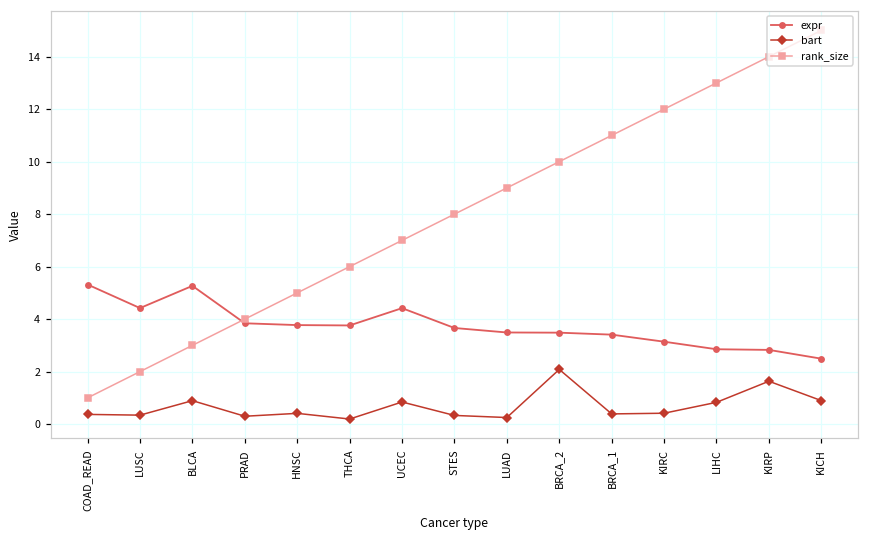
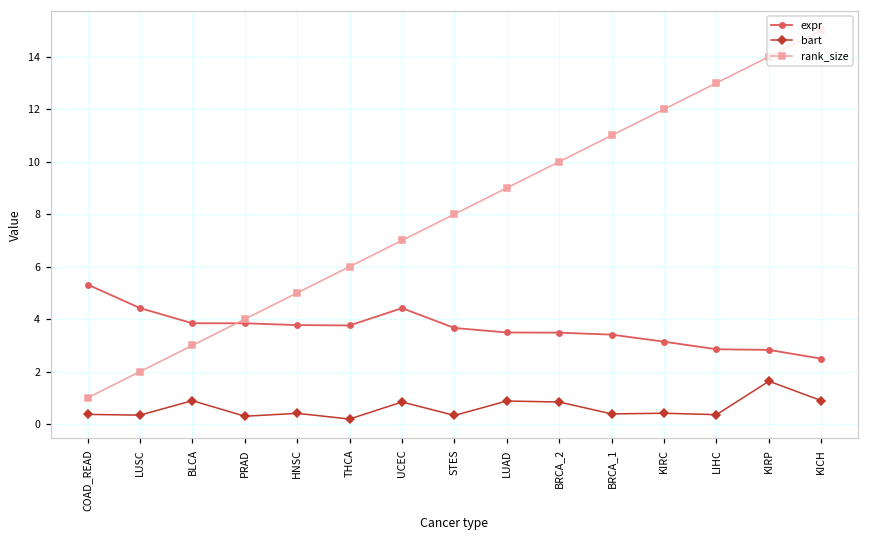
  {
    "expr": {
      "COAD_READ": 5.3,
      "LUSC": 4.4,
-     "BLCA": 5.3,
+     "BLCA": 3.8,
      "PRAD": 3.8,
      "HNSC": 3.8,
      "THCA": 3.8,
      "UCEC": 4.4,
      "STES": 3.7,
      "LUAD": 3.5,
      "BRCA_2": 3.5,
      "BRCA_1": 3.4,
      "KIRC": 3.1,
      "LIHC": 2.9,
      "KIRP": 2.8,
      "KICH": 2.5
    },
    "bart": {
      "COAD_READ": 0.4,
      "LUSC": 0.3,
      "BLCA": 0.9,
      "PRAD": 0.3,
      "HNSC": 0.4,
      "THCA": 0.2,
      "UCEC": 0.8,
      "STES": 0.3,
-     "LUAD": 0.3,
-     "BRCA_2": 2.1,
+     "LUAD": 0.9,
+     "BRCA_2": 0.8,
      "BRCA_1": 0.4,
      "KIRC": 0.4,
-     "LIHC": 0.8,
+     "LIHC": 0.4,
      "KIRP": 1.6,
      "KICH": 0.9
    },
    "rank_size": {
      "COAD_READ": 1.0,
      "LUSC": 2.0,
      "BLCA": 3.0,
      "PRAD": 4.0,
      "HNSC": 5.0,
      "THCA": 6.0,
      "UCEC": 7.0,
      "STES": 8.0,
      "LUAD": 9.0,
      "BRCA_2": 10.0,
      "BRCA_1": 11.0,
      "KIRC": 12.0,
      "LIHC": 13.0
    }
  }
